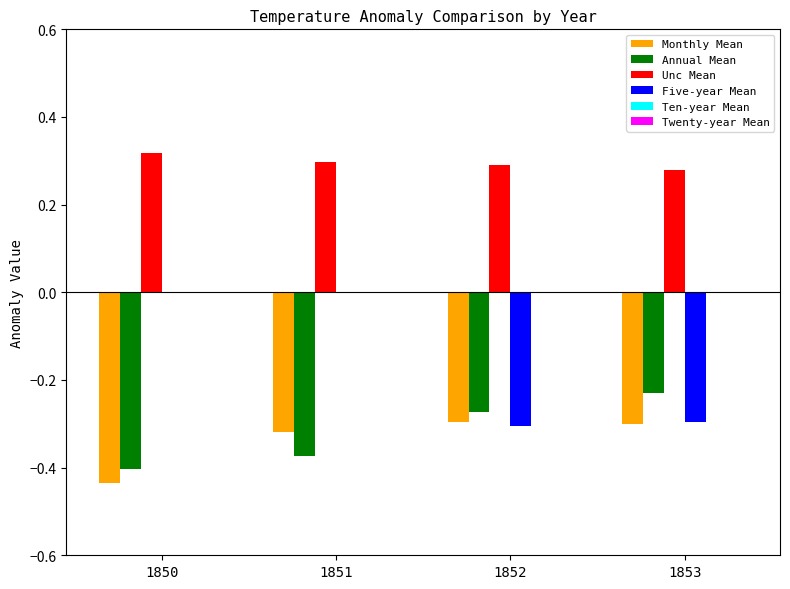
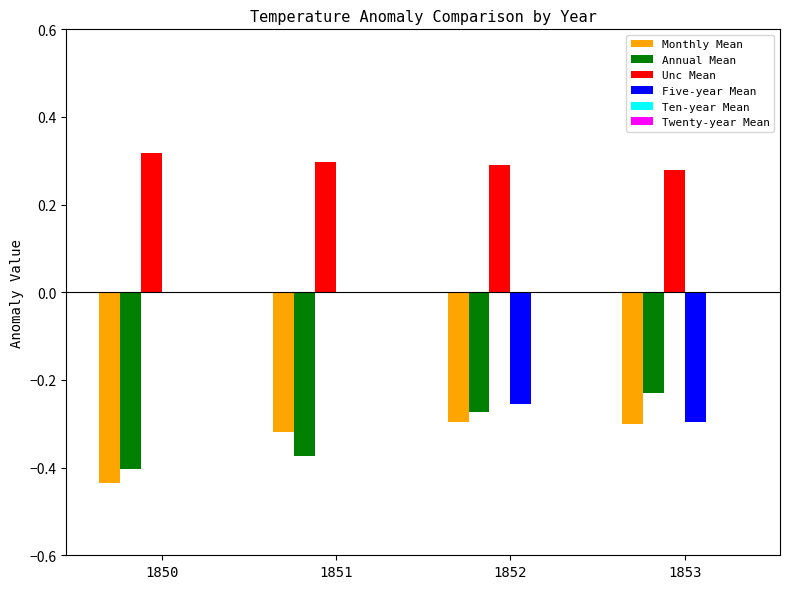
  {
    "Monthly Mean": {
      "1850": -0.44,
      "1851": -0.32,
      "1852": -0.30,
      "1853": -0.30
    },
    "Annual Mean": {
      "1850": -0.40,
      "1851": -0.37,
      "1852": -0.27,
      "1853": -0.23
    },
    "Unc Mean": {
      "1850": 0.32,
      "1851": 0.30,
      "1852": 0.29,
      "1853": 0.28
    },
    "Five-year Mean": {
      "1850": 0.00,
      "1851": 0.00,
-     "1852": -0.30,
+     "1852": -0.25,
      "1853": -0.30
    },
    "Ten-year Mean": {
      "1850": 0.00,
      "1851": 0.00,
      "1852": 0.00,
      "1853": 0.00
    },
    "Twenty-year Mean": {
      "1850": 0.00,
      "1851": 0.00,
      "1852": 0.00,
      "1853": 0.00
    }
  }
